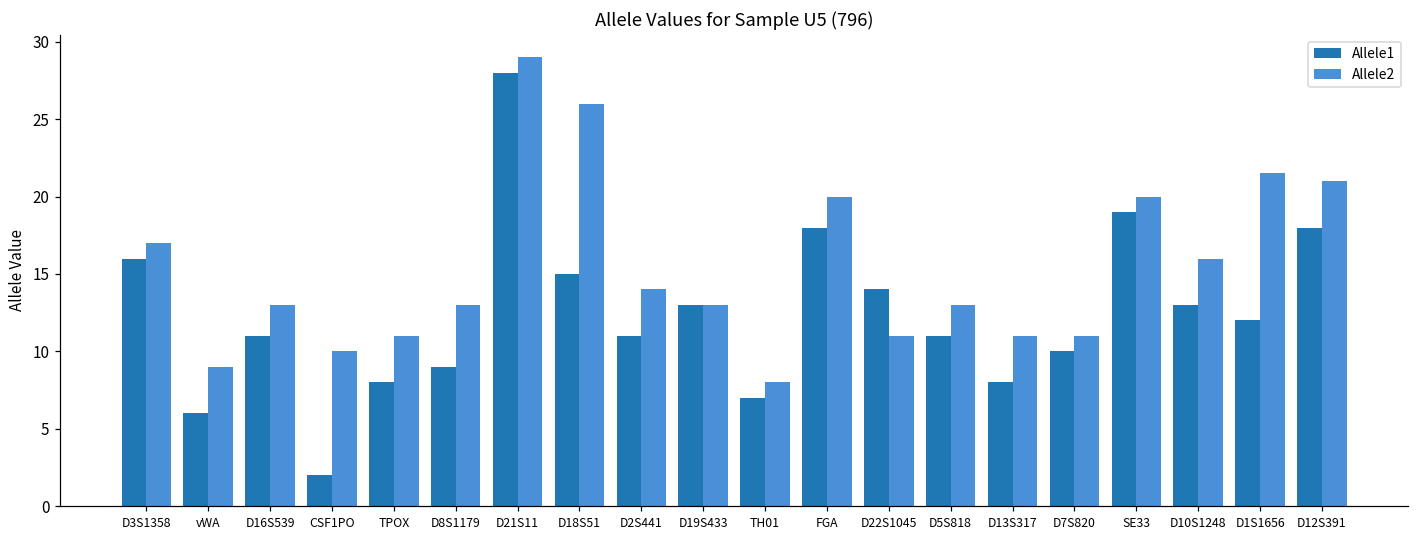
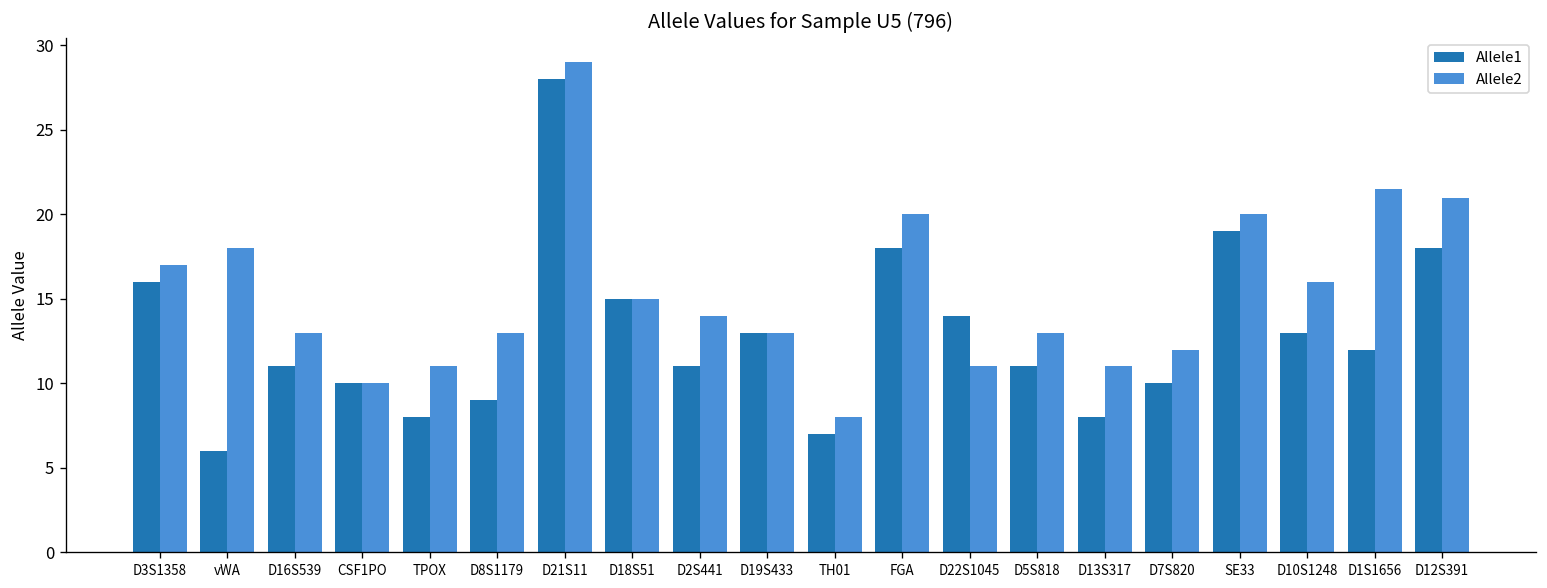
  {
    "Allele1": {
      "D3S1358": 16,
      "vWA": 6,
      "D16S539": 11,
-     "CSF1PO": 2,
+     "CSF1PO": 10,
      "TPOX": 8,
      "D8S1179": 9,
      "D21S11": 28,
      "D18S51": 15,
      "D2S441": 11,
      "D19S433": 13,
      "TH01": 7,
      "FGA": 18,
      "D22S1045": 14,
      "D5S818": 11,
      "D13S317": 8,
      "D7S820": 10,
      "SE33": 19,
      "D10S1248": 13,
      "D1S1656": 12,
      "D12S391": 18
    },
    "Allele2": {
      "D3S1358": 17,
-     "vWA": 9,
+     "vWA": 18,
      "D16S539": 13,
      "CSF1PO": 10,
      "TPOX": 11,
      "D8S1179": 13,
      "D21S11": 29,
-     "D18S51": 26,
+     "D18S51": 15,
      "D2S441": 14,
      "D19S433": 13,
      "TH01": 8,
      "FGA": 20,
      "D22S1045": 11,
      "D5S818": 13,
      "D13S317": 11,
-     "D7S820": 11,
+     "D7S820": 12,
      "SE33": 20,
      "D10S1248": 16,
      "D1S1656": 21.5,
      "D12S391": 21
    }
  }
